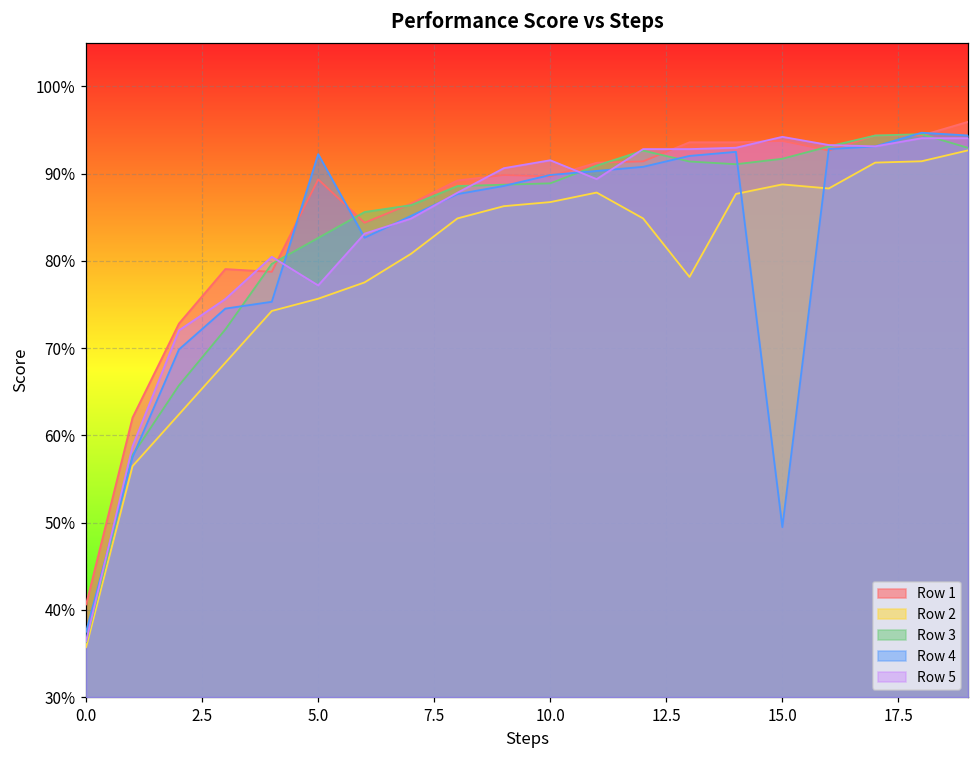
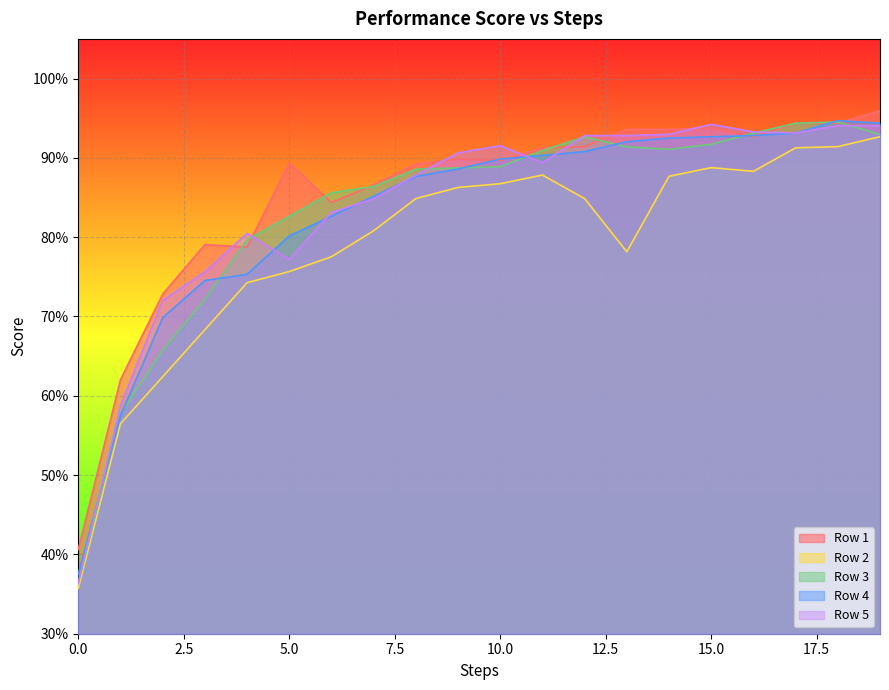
  {
    "Row 1": {
      "0.0": "41%",
      "5.0": "89%",
      "15.0": "94%"
    },
    "Row 2": {
      "0.0": "36%",
      "5.0": "76%",
      "10.0": "87%",
      "15.0": "89%"
    },
    "Row 3": {
      "5.0": "83%",
      "10.0": "89%",
      "15.0": "92%"
    },
    "Row 4": {
      "0.0": "38%",
-     "5.0": "92%",
-     "15.0": "49%"
+     "5.0": "80%",
+     "15.0": "93%"
    },
    "Row 5": {
      "5.0": "77%",
      "10.0": "92%",
      "15.0": "94%"
    }
  }
